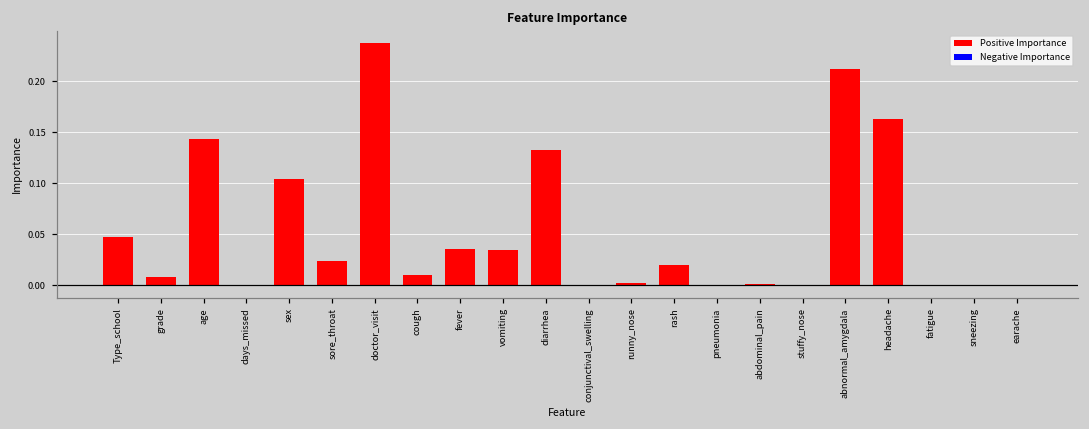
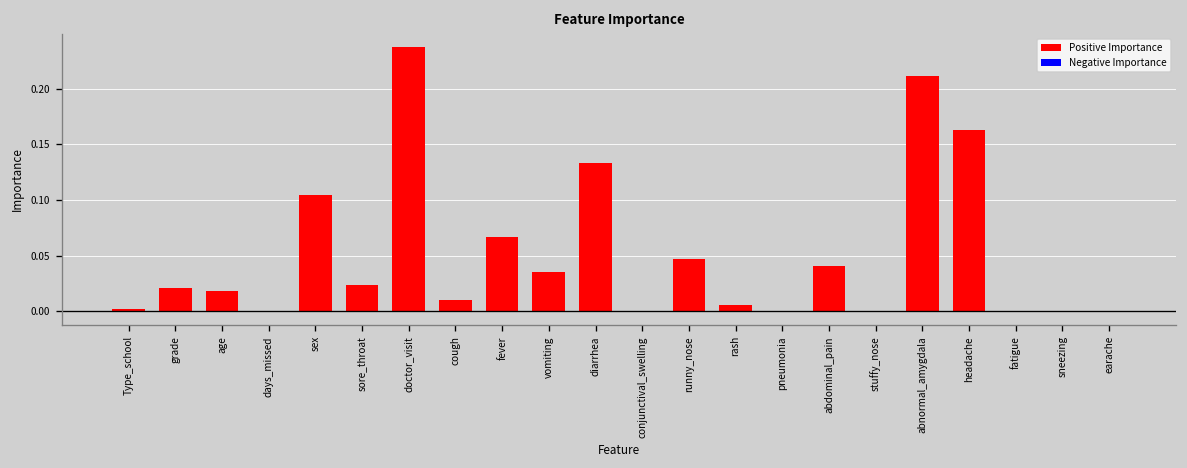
  {
-   "Type_school": 0.05,
-   "grade": 0.01,
-   "age": 0.14,
+   "Type_school": 0.00,
+   "grade": 0.02,
+   "age": 0.02,
    "days_missed": 0.00,
    "sex": 0.10,
    "sore_throat": 0.02,
    "doctor_visit": 0.24,
    "cough": 0.01,
-   "fever": 0.04,
+   "fever": 0.07,
    "vomiting": 0.03,
    "diarrhea": 0.13,
    "conjunctival_swelling": 0.00,
-   "runny_nose": 0.00,
-   "rash": 0.02,
-   "abdominal_pain": 0.00,
+   "runny_nose": 0.05,
+   "rash": 0.01,
+   "abdominal_pain": 0.04,
    "stuffy_nose": 0.00,
    "abnormal_amygdala": 0.21,
    "headache": 0.16,
    "fatigue": 0.00,
    "earache": 0.00
  }
